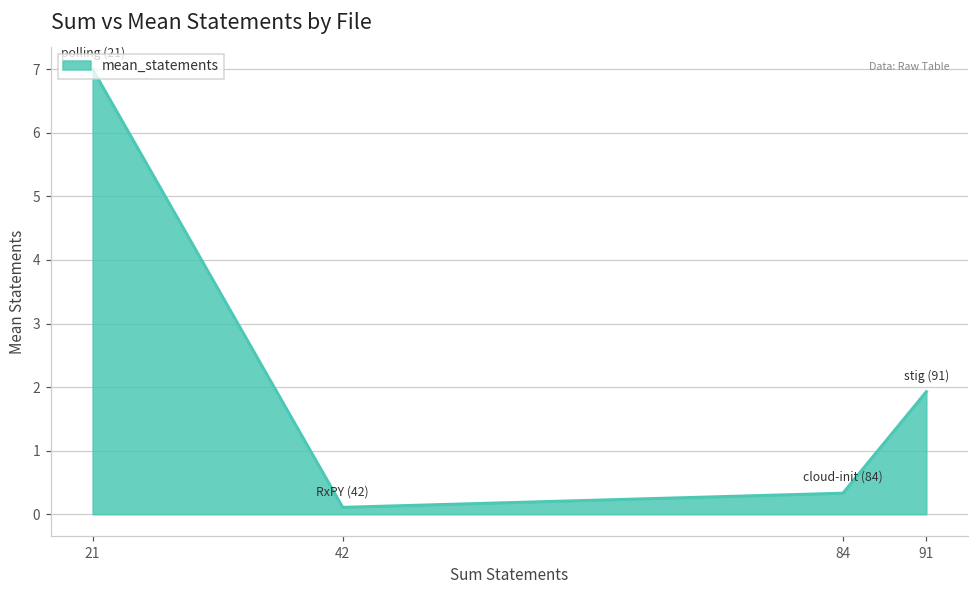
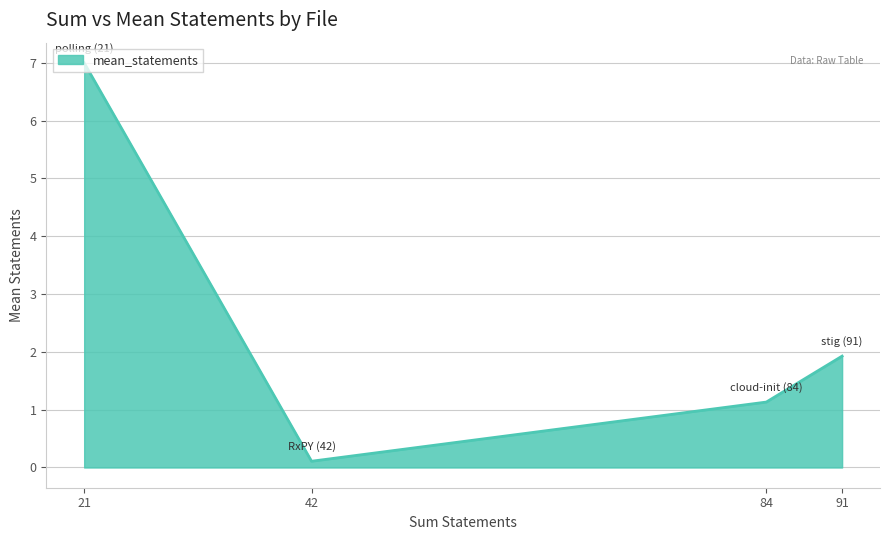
  {
-   "84": 0.3
+   "84": 1.1
  }
